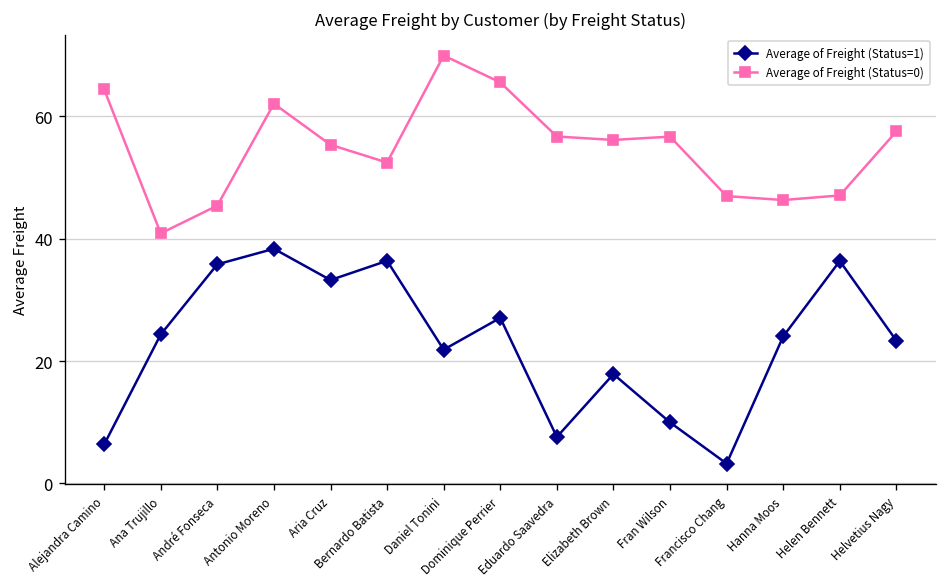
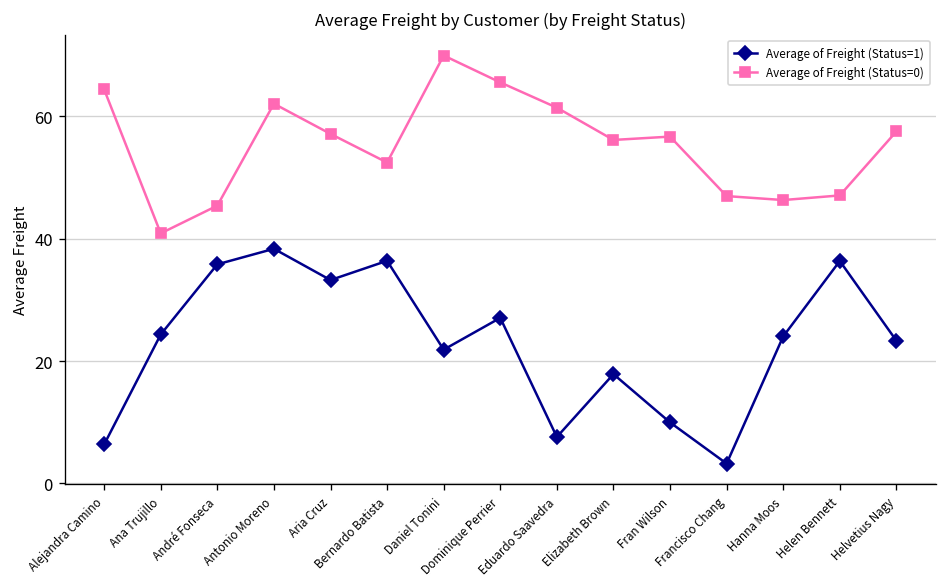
  {
    "Average of Freight (Status=1)": {
      "Alejandra Camino": 6,
      "Ana Trujillo": 24,
      "André Fonseca": 36,
      "Antonio Moreno": 38,
      "Aria Cruz": 33,
      "Bernardo Batista": 36,
      "Daniel Tonini": 22,
      "Dominique Perrier": 27,
      "Eduardo Saavedra": 8,
      "Elizabeth Brown": 18,
      "Fran Wilson": 10,
      "Francisco Chang": 3,
      "Hanna Moos": 24,
      "Helen Bennett": 36,
      "Helvetius Nagy": 23
    },
    "Average of Freight (Status=0)": {
      "Alejandra Camino": 64,
      "Ana Trujillo": 41,
      "André Fonseca": 45,
      "Antonio Moreno": 62,
-     "Aria Cruz": 55,
+     "Aria Cruz": 57,
      "Bernardo Batista": 52,
      "Daniel Tonini": 70,
      "Dominique Perrier": 66,
-     "Eduardo Saavedra": 57,
+     "Eduardo Saavedra": 61,
      "Elizabeth Brown": 56,
      "Fran Wilson": 57,
      "Francisco Chang": 47,
      "Hanna Moos": 46,
      "Helen Bennett": 47,
      "Helvetius Nagy": 58
    }
  }
